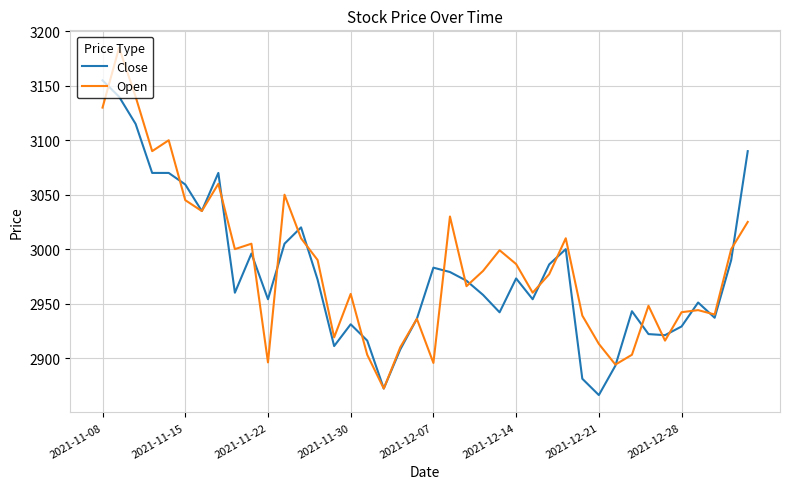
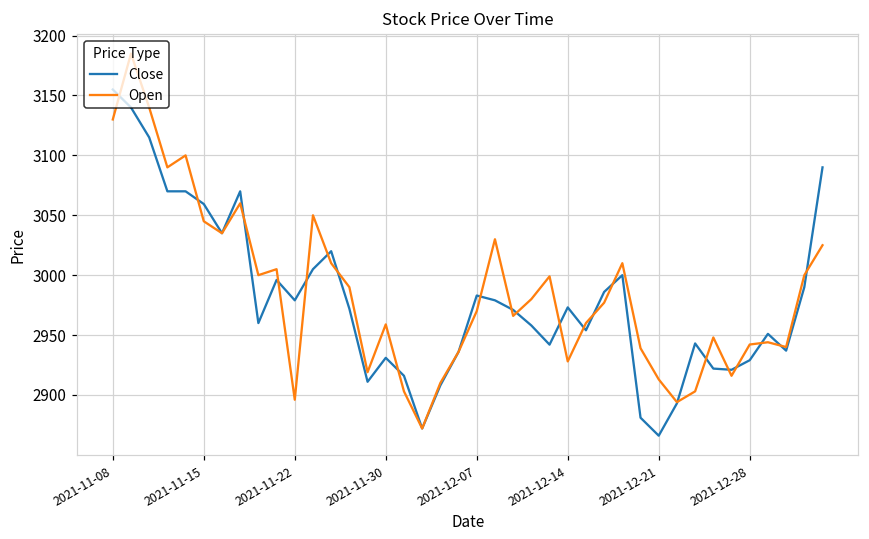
  {
    "Close": {
      "2021-11-15": 3059,
-     "2021-11-22": 2954,
+     "2021-11-22": 2979,
      "2021-11-30": 2931,
      "2021-12-07": 2983,
      "2021-12-14": 2973,
      "2021-12-21": 2866,
      "2021-12-28": 2929
    },
    "Open": {
      "2021-11-08": 3130,
      "2021-11-15": 3045,
      "2021-11-22": 2896,
      "2021-11-30": 2959,
-     "2021-12-07": 2896,
-     "2021-12-14": 2986,
+     "2021-12-07": 2970,
+     "2021-12-14": 2928,
      "2021-12-21": 2913,
      "2021-12-28": 2942
    }
  }
